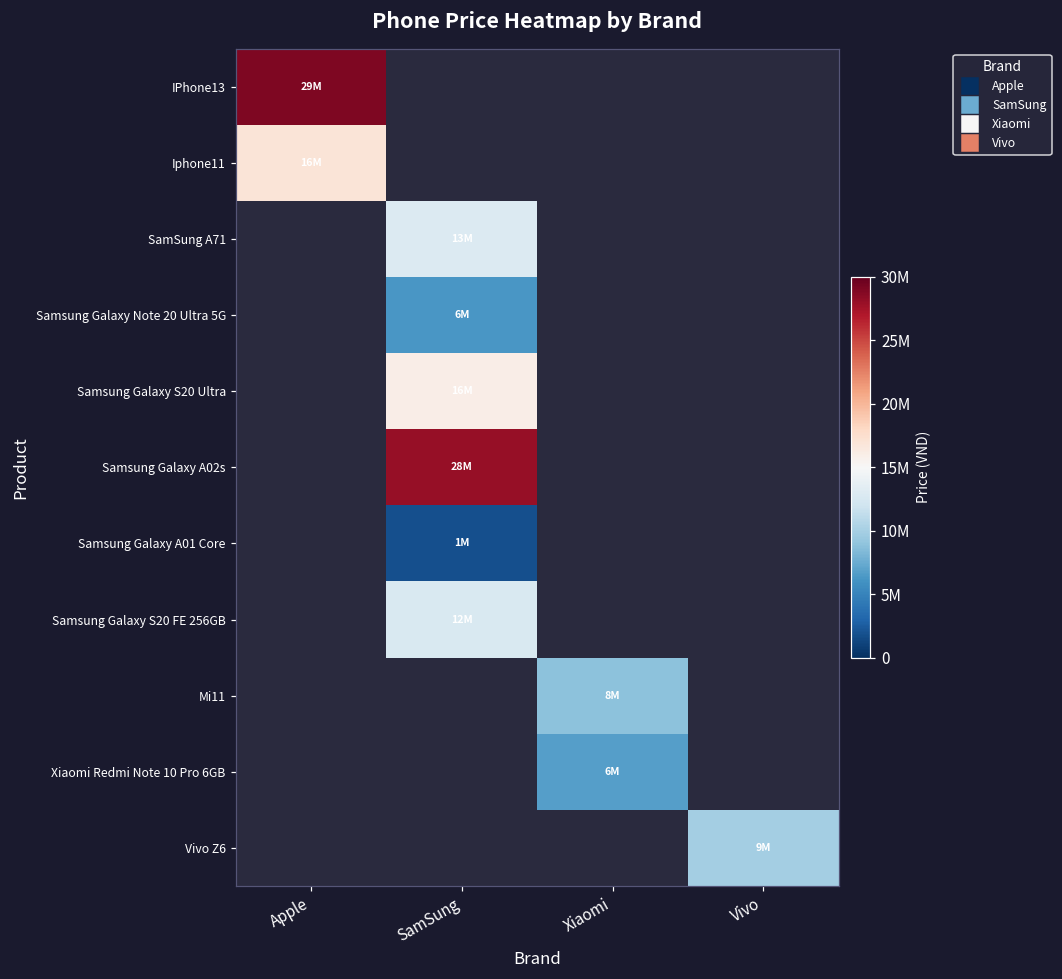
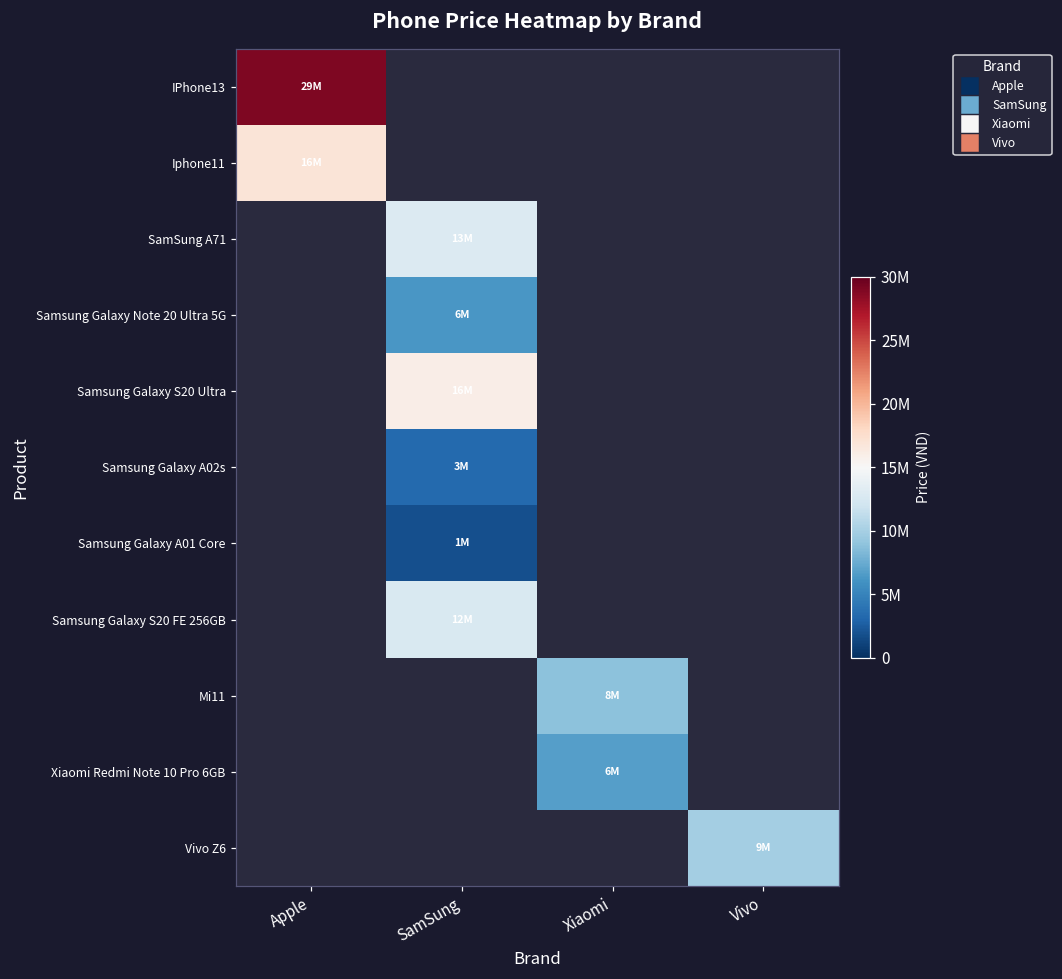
  {
    "IPhone13": {
      "Apple": "29M"
    },
    "Samsung Galaxy Note 20 Ultra 5G": {
      "SamSung": "6M"
    },
    "Samsung Galaxy A02s": {
-     "SamSung": "28M"
+     "SamSung": "3M"
    },
    "Samsung Galaxy A01 Core": {
      "SamSung": "1M"
    },
    "Mi11": {
      "Xiaomi": "8M"
    },
    "Xiaomi Redmi Note 10 Pro 6GB": {
      "Xiaomi": "6M"
    },
    "Vivo Z6": {
      "Vivo": "9M"
    }
  }
